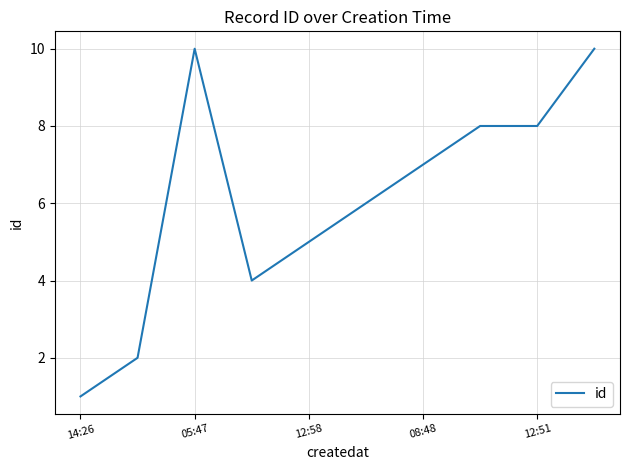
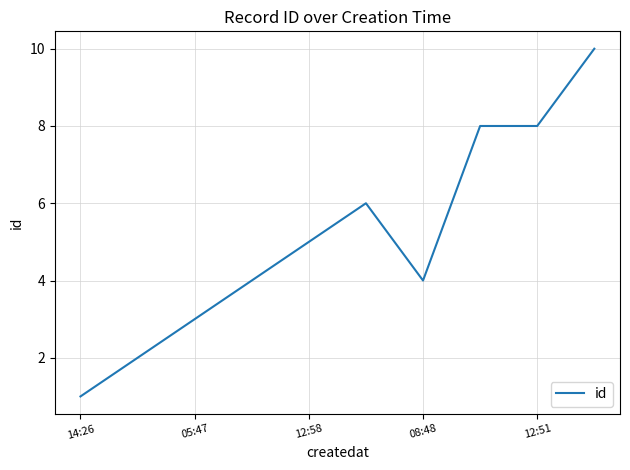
  {
    "14:26": 1,
-   "05:47": 10,
+   "05:47": 3,
    "12:58": 5,
-   "08:48": 7,
+   "08:48": 4,
    "12:51": 8
  }
